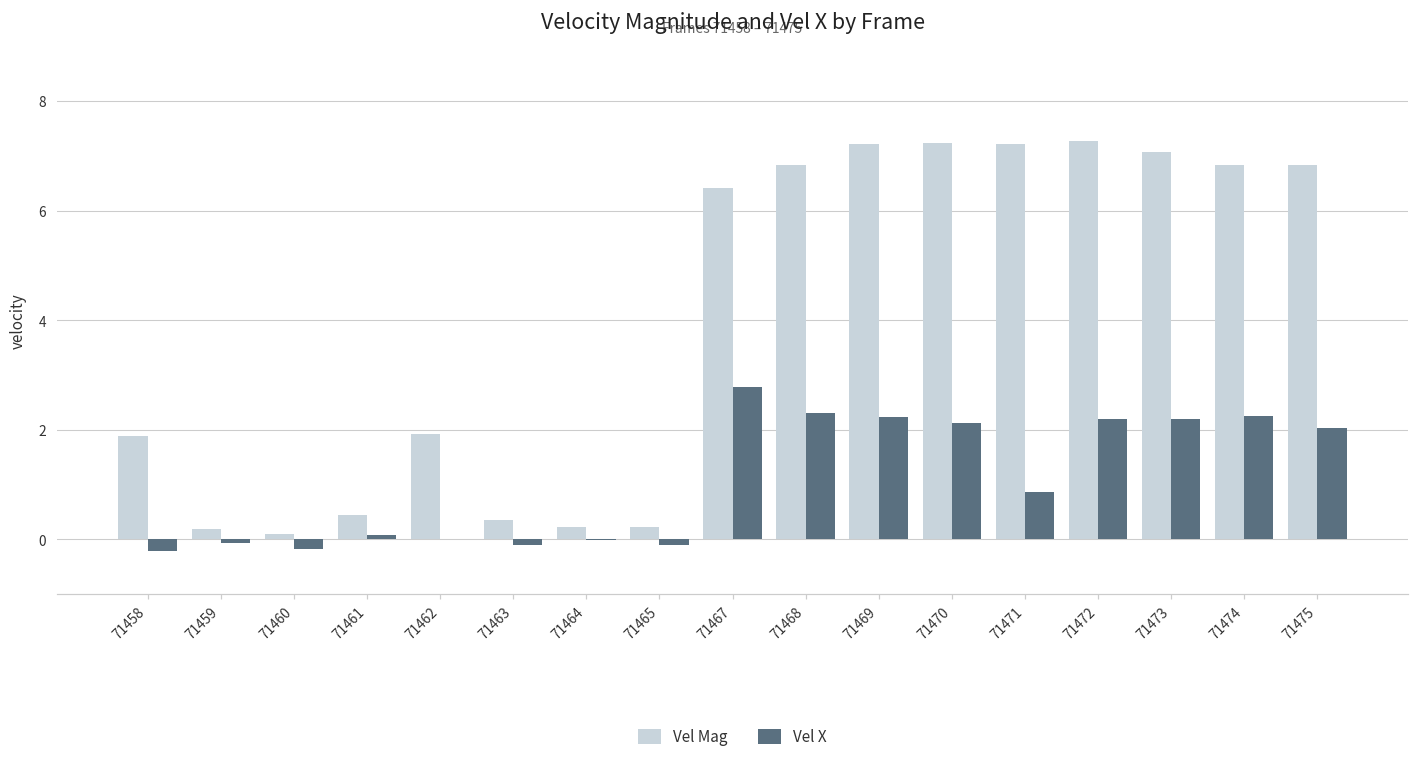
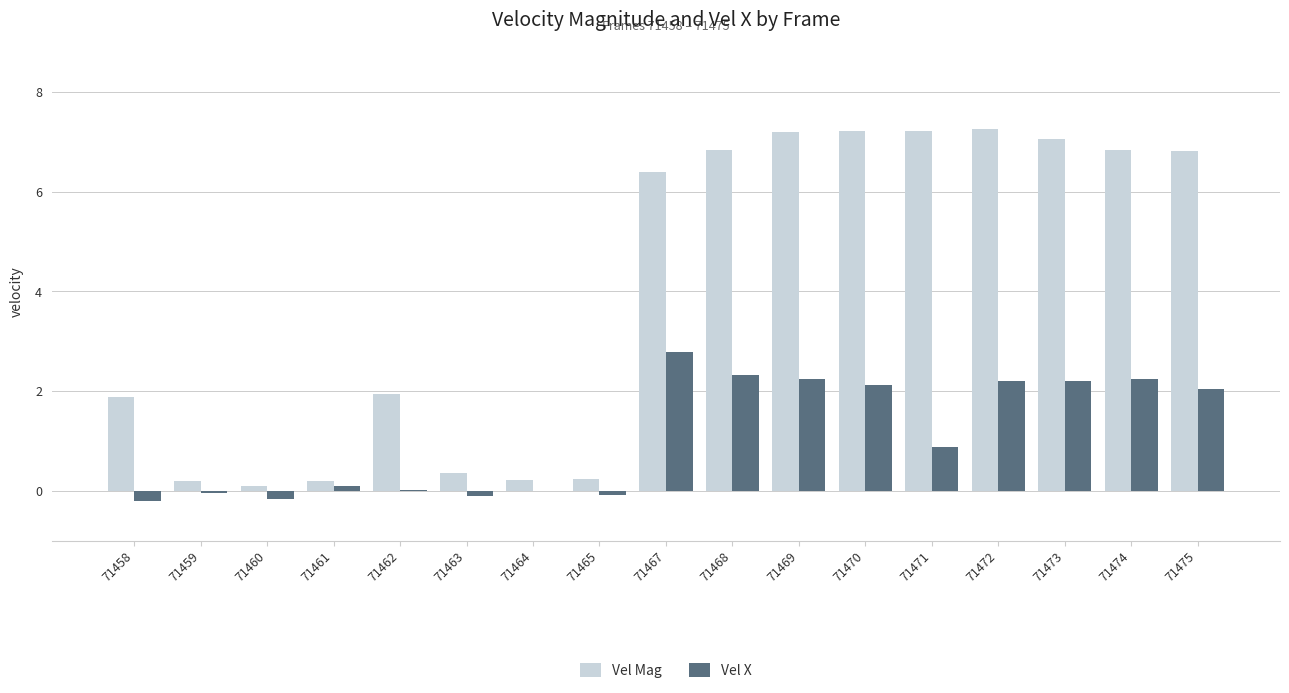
  {
    "Vel Mag": {
      "71458": 1.9,
      "71459": 0.2,
      "71460": 0.1,
-     "71461": 0.4,
+     "71461": 0.2,
      "71462": 1.9,
      "71463": 0.4,
      "71464": 0.2,
      "71465": 0.2,
      "71467": 6.4,
      "71468": 6.8,
      "71469": 7.2,
      "71470": 7.2,
      "71471": 7.2,
      "71472": 7.3,
      "71473": 7.1,
      "71474": 6.8,
      "71475": 6.8
    },
    "Vel X": {
      "71458": -0.2,
      "71459": -0.1,
      "71460": -0.2,
      "71461": 0.1,
      "71463": -0.1,
      "71465": -0.1,
      "71467": 2.8,
      "71468": 2.3,
      "71469": 2.2,
      "71470": 2.1,
      "71471": 0.9,
      "71472": 2.2,
      "71473": 2.2,
      "71474": 2.2,
      "71475": 2.0
    }
  }
